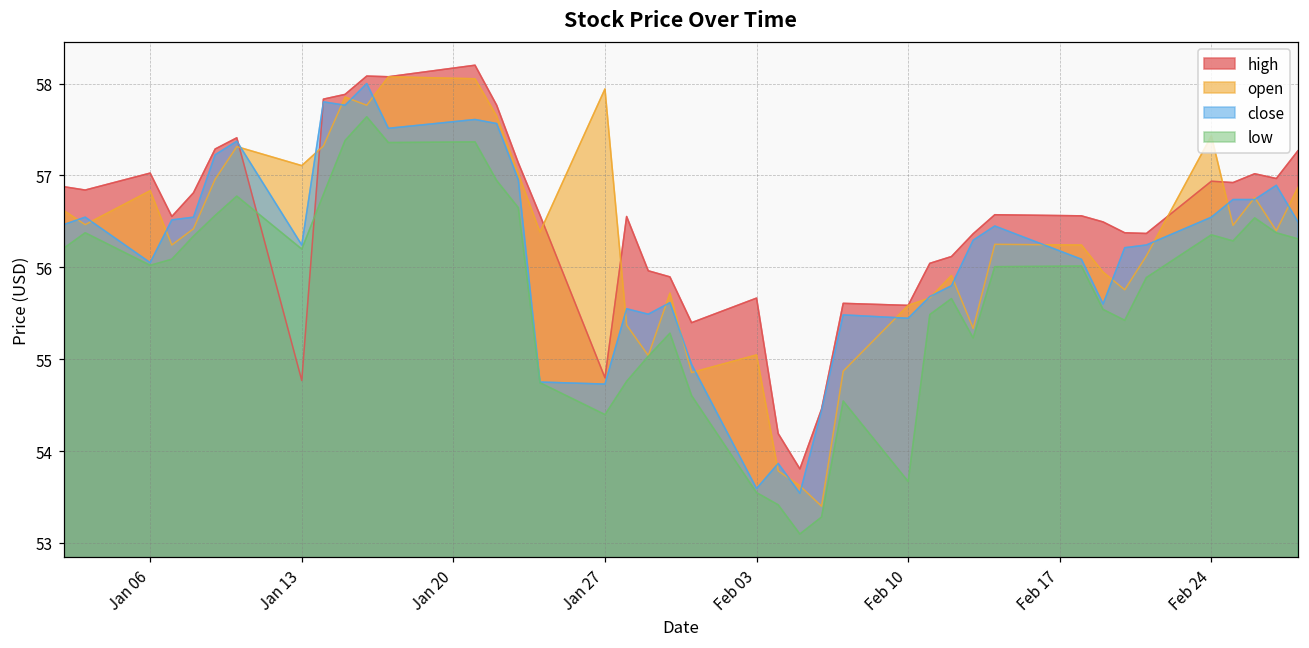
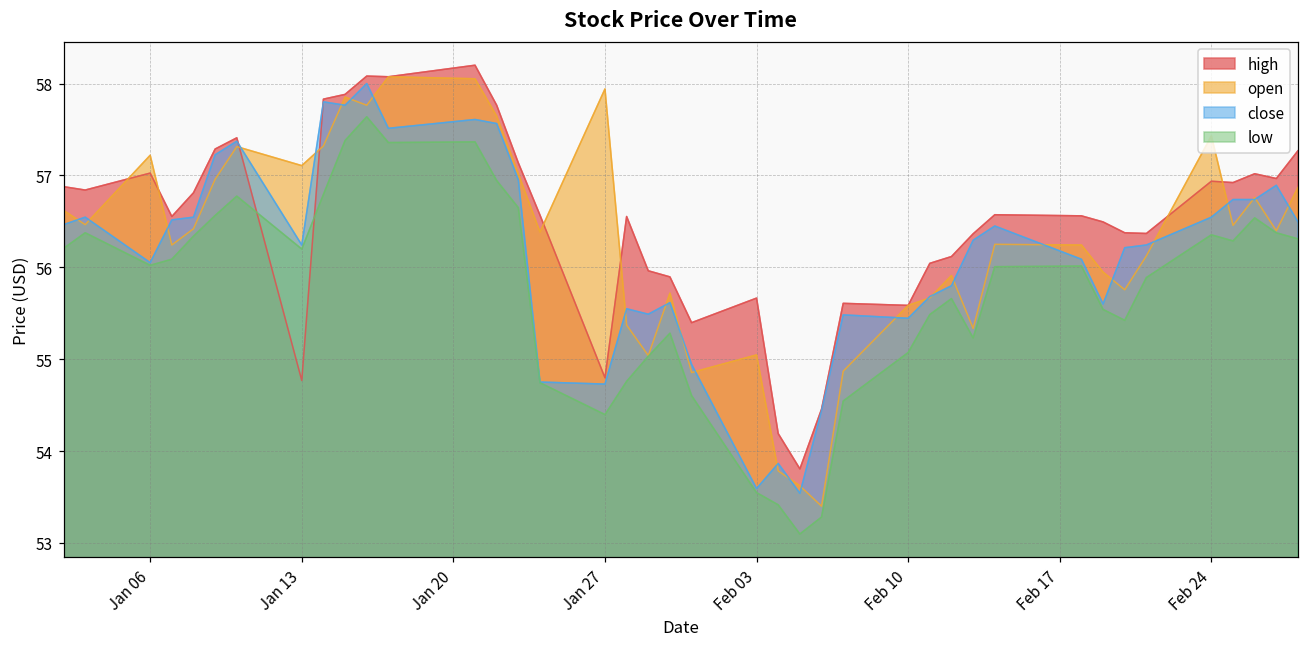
  {
    "high": {
      "Jan 06": 57.0,
      "Jan 13": 54.8,
      "Jan 27": 54.8,
      "Feb 03": 55.7,
      "Feb 24": 56.9
    },
    "open": {
-     "Jan 06": 56.8,
+     "Jan 06": 57.2,
      "Jan 13": 57.1,
      "Jan 27": 57.9,
      "Feb 03": 55.0
    },
    "close": {
      "Jan 13": 56.2,
      "Jan 27": 54.7,
      "Feb 03": 53.6,
      "Feb 10": 55.4,
      "Feb 24": 56.5
    },
    "low": {
      "Jan 13": 56.2,
      "Jan 27": 54.4,
      "Feb 03": 53.5,
-     "Feb 10": 53.7,
+     "Feb 10": 55.1,
      "Feb 24": 56.4
    }
  }
